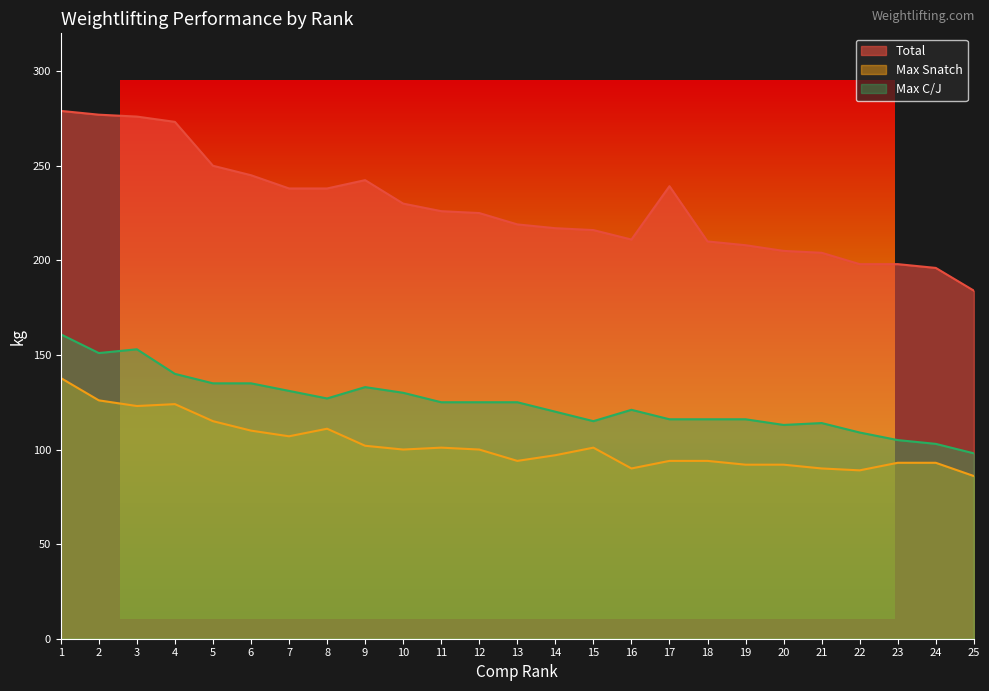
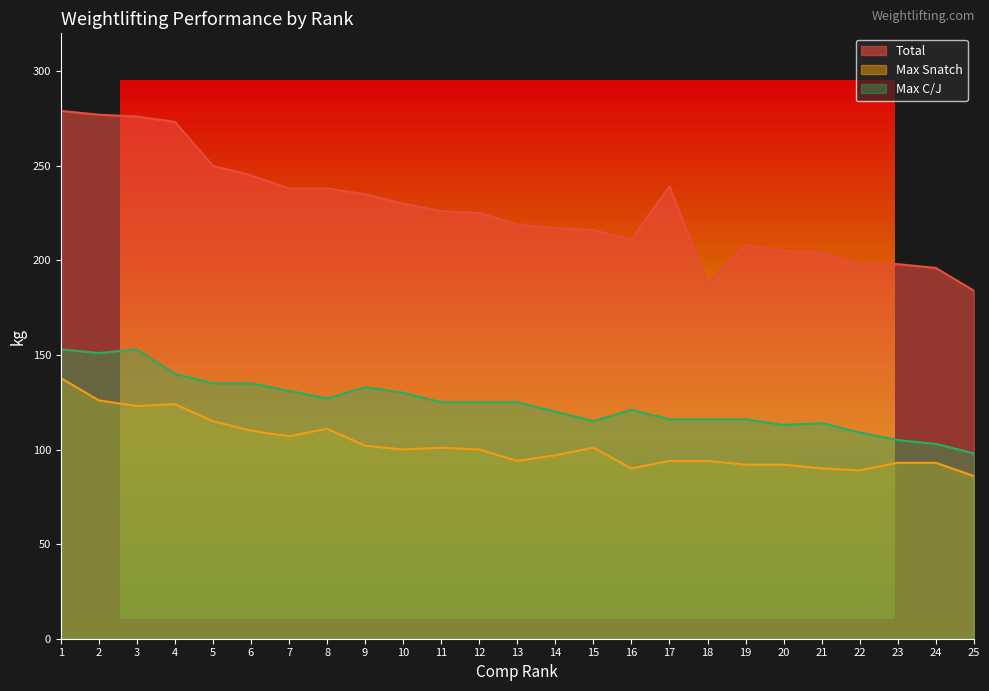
  {
    "Weightlifting Performance by Rank": {
      "Total": {
        "1": 279,
        "2": 277,
        "3": 276,
        "4": 273,
        "5": 250,
        "6": 245,
        "7": 238,
        "8": 238,
-       "9": 242,
+       "9": 235,
        "10": 230,
        "11": 226,
        "12": 225,
        "13": 219,
        "14": 217,
        "15": 216,
        "16": 211,
        "17": 239,
-       "18": 210,
+       "18": 187,
        "19": 208,
        "20": 205,
        "21": 204,
        "22": 198,
        "23": 198,
        "24": 196,
        "25": 184
      },
      "Max Snatch": {
        "1": 138,
        "2": 126,
        "3": 123,
        "4": 124,
        "5": 115,
        "6": 110,
        "7": 107,
        "8": 111,
        "9": 102,
        "10": 100,
        "11": 101,
        "12": 100,
        "13": 94,
        "14": 97,
        "15": 101,
        "16": 90,
        "17": 94,
        "18": 94,
        "19": 92,
        "20": 92,
        "21": 90,
        "22": 89,
        "23": 93,
        "24": 93,
        "25": 86
      },
      "Max C/J": {
-       "1": 161,
+       "1": 153,
        "2": 151,
        "3": 153,
        "4": 140,
        "5": 135,
        "6": 135,
        "7": 131,
        "8": 127,
        "9": 133,
        "10": 130,
        "11": 125,
        "12": 125,
        "13": 125,
        "14": 120,
        "15": 115,
        "16": 121,
        "17": 116,
        "18": 116,
        "19": 116,
        "20": 113,
        "21": 114,
        "22": 109,
        "23": 105,
        "24": 103,
        "25": 98
      }
    }
  }
